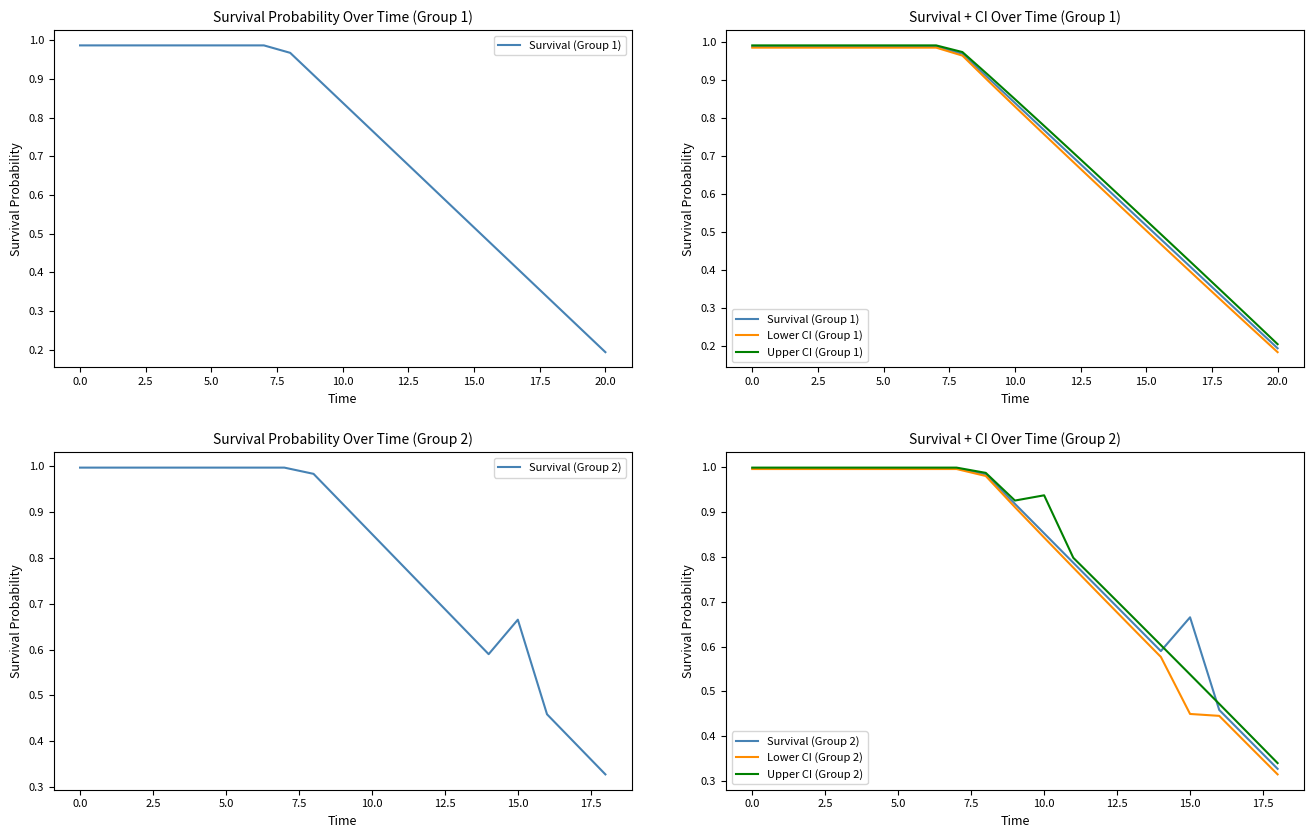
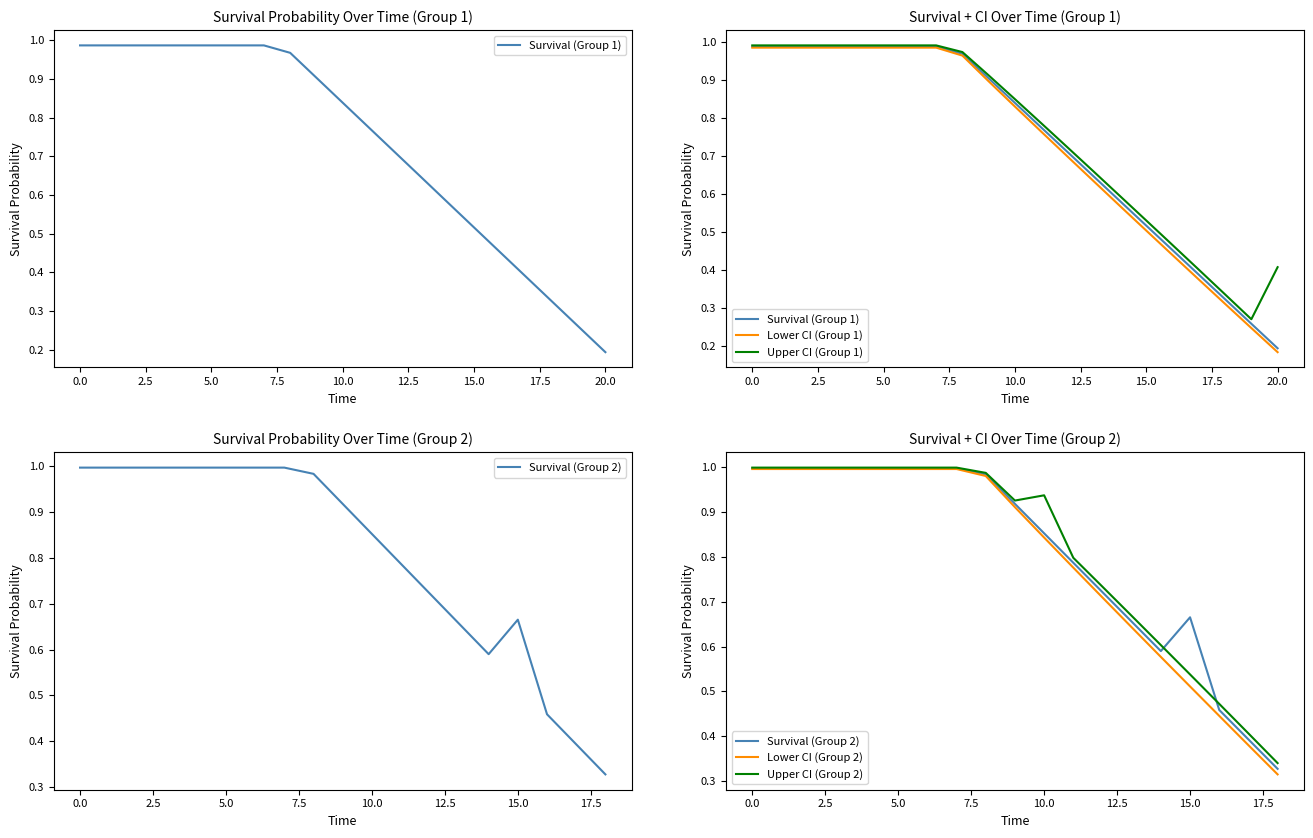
  {
    "Survival Probability Over Time (Group 1)": {
      "0.0": 0.99,
      "5.0": 0.99,
      "10.0": 0.84,
      "15.0": 0.52,
      "20.0": 0.19
    },
    "Survival + CI Over Time (Group 1)": {
      "Survival (Group 1)": {
        "10.0": 0.84,
        "15.0": 0.52,
        "20.0": 0.19
      },
      "Lower CI (Group 1)": {
        "10.0": 0.83,
        "15.0": 0.50,
        "20.0": 0.18
      },
      "Upper CI (Group 1)": {
        "10.0": 0.85,
        "15.0": 0.53,
-       "20.0": 0.20
+       "20.0": 0.41
      }
    },
    "Survival Probability Over Time (Group 2)": {
      "0.0": 1.00,
      "5.0": 1.00,
      "10.0": 0.85,
      "15.0": 0.67
    },
    "Survival + CI Over Time (Group 2)": {
      "Survival (Group 2)": {
        "10.0": 0.85,
        "15.0": 0.67
      },
      "Lower CI (Group 2)": {
        "10.0": 0.84,
-       "15.0": 0.45
+       "15.0": 0.51
      },
      "Upper CI (Group 2)": {
        "10.0": 0.94,
        "15.0": 0.54
      }
    }
  }
